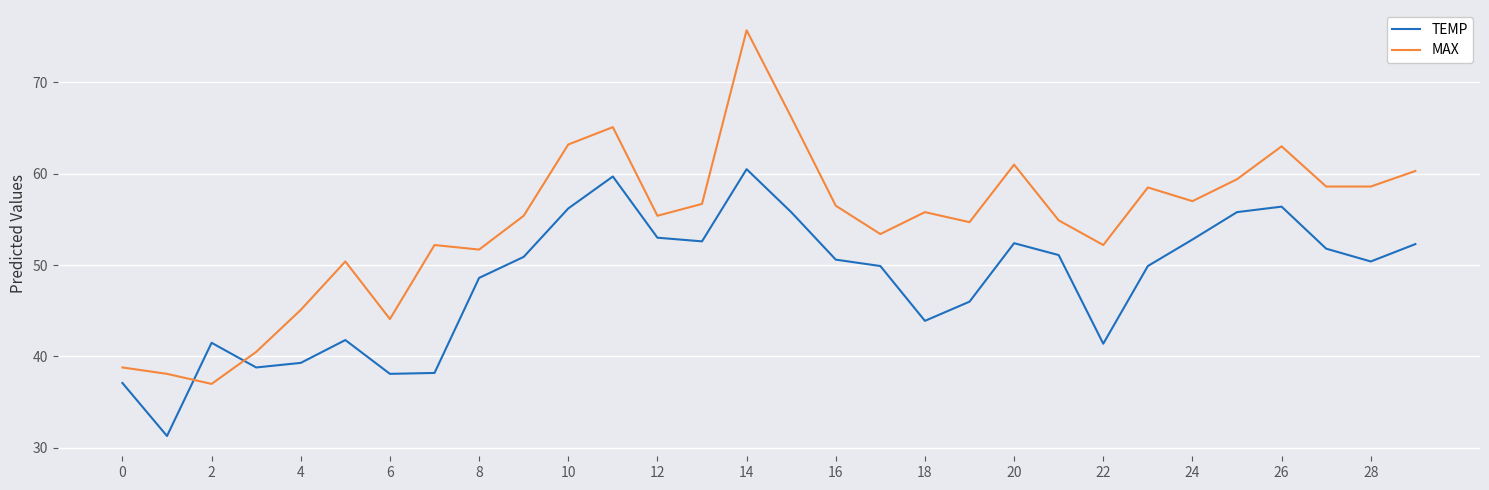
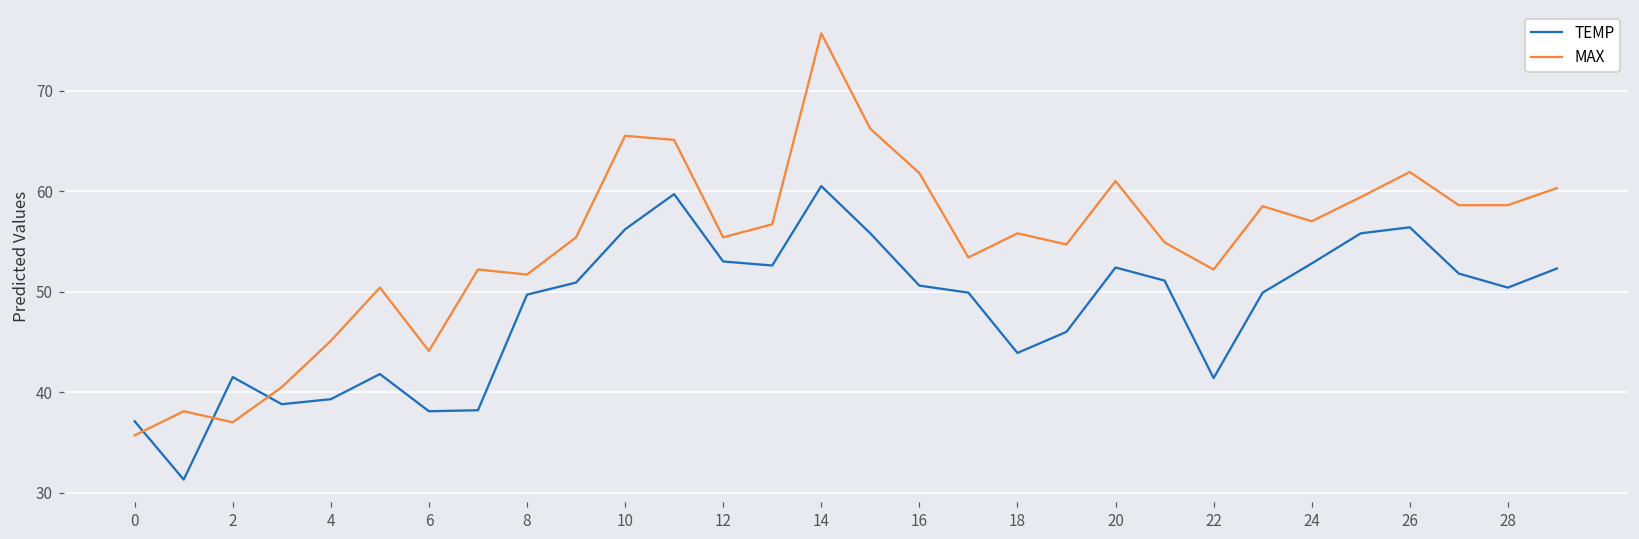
  {
    "TEMP": {
      "0": 37,
      "2": 42,
      "4": 39,
      "6": 38,
-     "8": 49,
+     "8": 50,
      "10": 56,
      "12": 53,
      "14": 61,
      "16": 51,
      "18": 44,
      "20": 52,
      "22": 41,
      "24": 53,
      "26": 56,
      "28": 50
    },
    "MAX": {
-     "0": 39,
+     "0": 36,
      "2": 37,
      "4": 45,
      "6": 44,
      "8": 52,
-     "10": 63,
+     "10": 66,
      "12": 55,
      "14": 76,
-     "16": 57,
+     "16": 62,
      "18": 56,
      "20": 61,
      "22": 52,
      "24": 57,
-     "26": 63,
+     "26": 62,
      "28": 59
    }
  }
